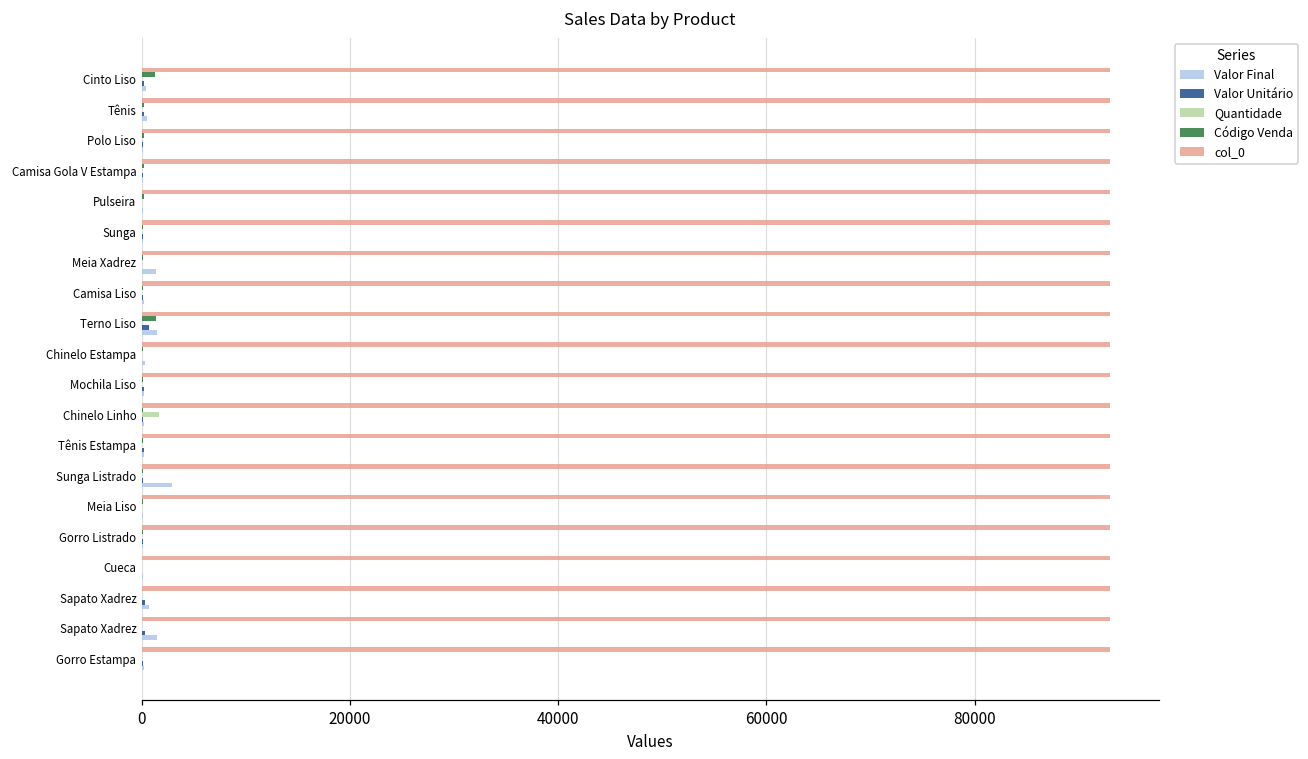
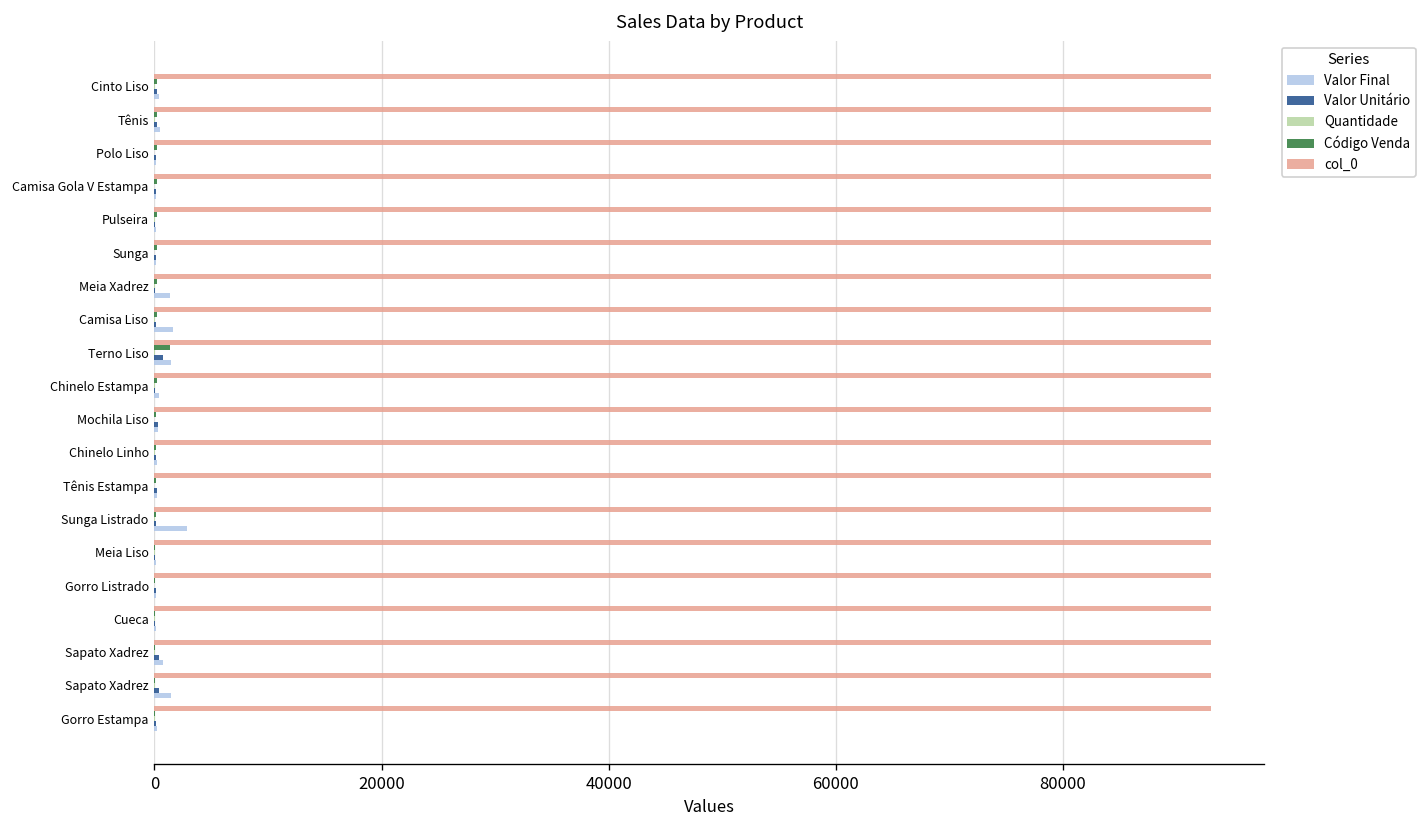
  {
    "Valor Final": {
      "Cinto Liso": 0,
      "Tênis": 1000,
      "Meia Xadrez": 1000,
-     "Camisa Liso": 0,
+     "Camisa Liso": 2000,
      "Terno Liso": 1000,
      "Chinelo Estampa": 0,
      "Mochila Liso": 0,
      "Sunga Listrado": 3000
    },
    "Valor Unitário": {
      "Terno Liso": 1000,
      "Mochila Liso": 0
    },
    "Quantidade": {
-     "Chinelo Linho": 2000
+     "Chinelo Linho": 0
    },
    "Código Venda": {
-     "Cinto Liso": 1000,
+     "Cinto Liso": 0,
      "Terno Liso": 1000
    },
    "col_0": {
      "Cinto Liso": 93000,
      "Tênis": 93000,
      "Polo Liso": 93000,
      "Camisa Gola V Estampa": 93000,
      "Pulseira": 93000,
      "Sunga": 93000,
      "Meia Xadrez": 93000,
      "Camisa Liso": 93000,
      "Terno Liso": 93000,
      "Chinelo Estampa": 93000,
      "Mochila Liso": 93000,
      "Chinelo Linho": 93000,
      "Tênis Estampa": 93000,
      "Sunga Listrado": 93000,
      "Meia Liso": 93000,
      "Gorro Listrado": 93000,
      "Cueca": 93000,
      "Gorro Estampa": 93000
    }
  }
